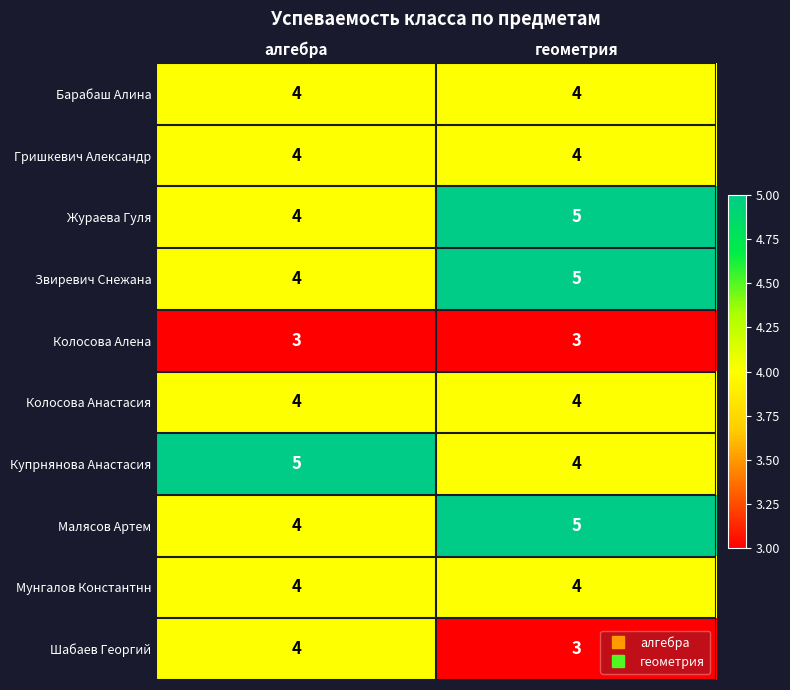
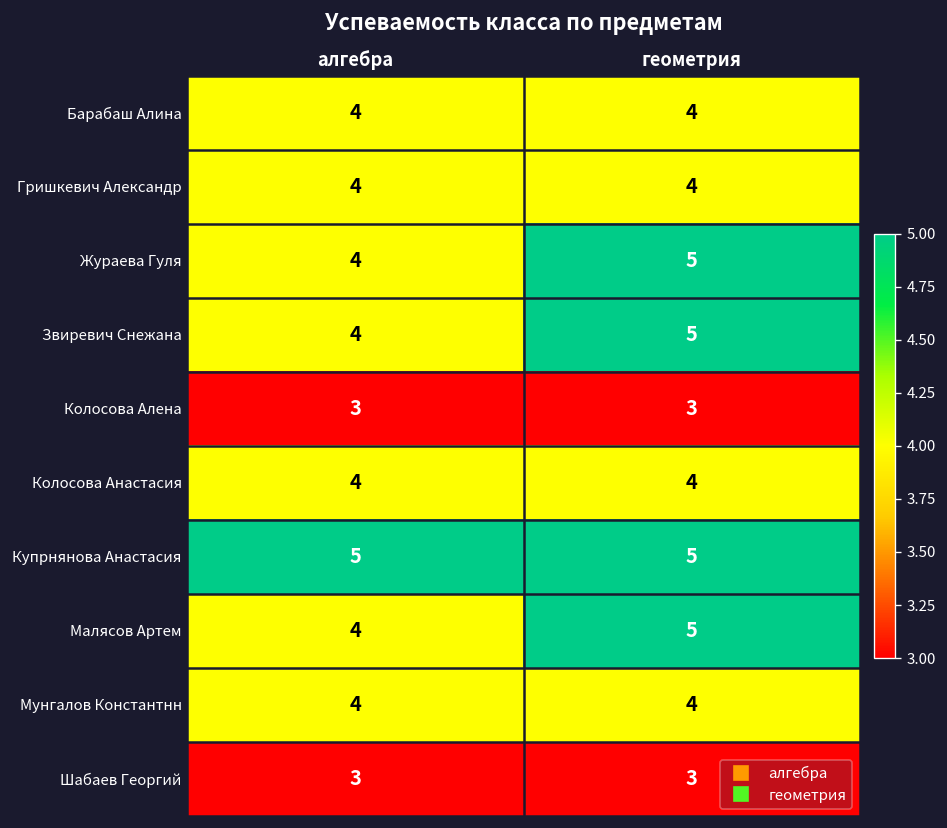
  {
    "Барабаш Алина": {
      "алгебра": 4,
      "геометрия": 4
    },
    "Гришкевич Александр": {
      "алгебра": 4,
      "геометрия": 4
    },
    "Жураева Гуля": {
      "алгебра": 4,
      "геометрия": 5
    },
    "Звиревич Снежана": {
      "алгебра": 4,
      "геометрия": 5
    },
    "Колосова Алена": {
      "алгебра": 3,
      "геометрия": 3
    },
    "Колосова Анастасия": {
      "алгебра": 4,
      "геометрия": 4
    },
    "Купрнянова Анастасия": {
      "алгебра": 5,
-     "геометрия": 4
+     "геометрия": 5
    },
    "Малясов Артем": {
      "алгебра": 4,
      "геометрия": 5
    },
    "Мунгалов Константнн": {
      "алгебра": 4,
      "геометрия": 4
    },
    "Шабаев Георгий": {
-     "алгебра": 4,
+     "алгебра": 3,
      "геометрия": 3
    }
  }
